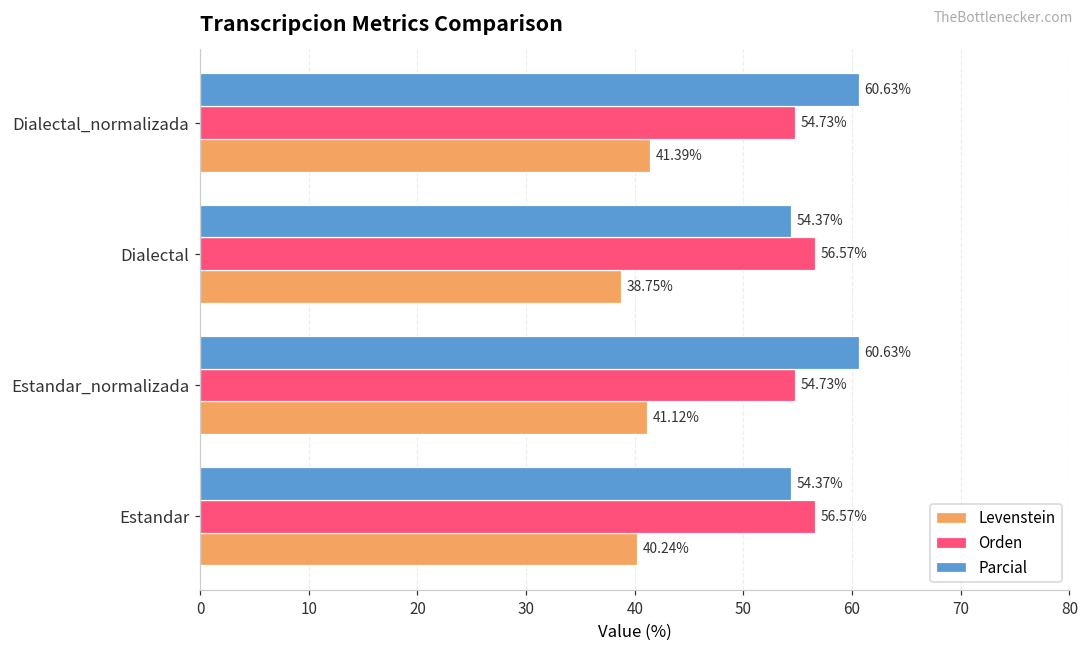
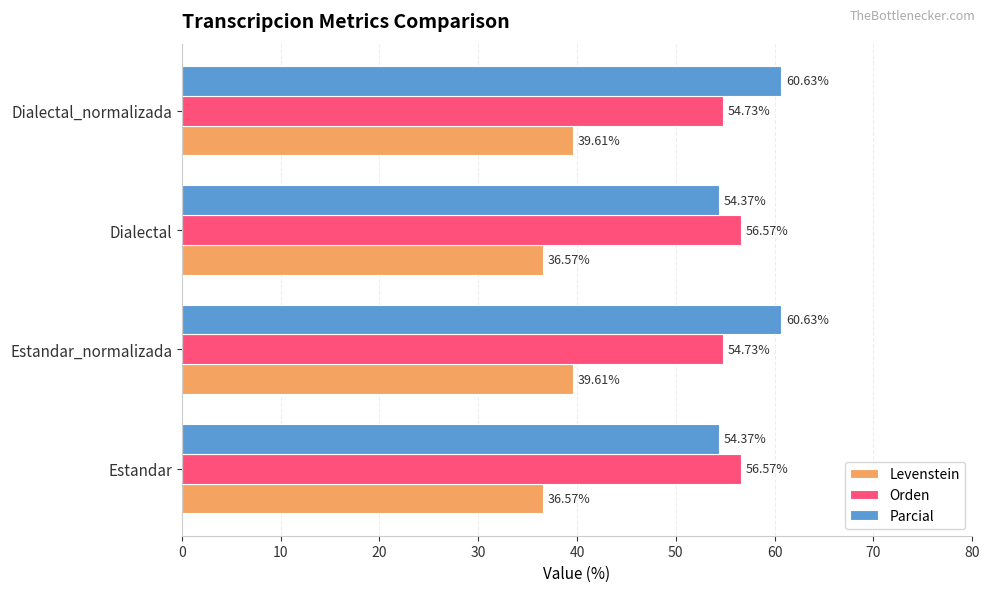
  {
    "Levenstein": {
-     "Dialectal_normalizada": "41.39%",
-     "Dialectal": "38.75%",
-     "Estandar_normalizada": "41.12%",
-     "Estandar": "40.24%"
+     "Dialectal_normalizada": "39.61%",
+     "Dialectal": "36.57%",
+     "Estandar_normalizada": "39.61%",
+     "Estandar": "36.57%"
    },
    "Orden": {
      "Dialectal_normalizada": "54.73%",
      "Dialectal": "56.57%",
      "Estandar_normalizada": "54.73%",
      "Estandar": "56.57%"
    },
    "Parcial": {
      "Dialectal_normalizada": "60.63%",
      "Dialectal": "54.37%",
      "Estandar_normalizada": "60.63%",
      "Estandar": "54.37%"
    }
  }
